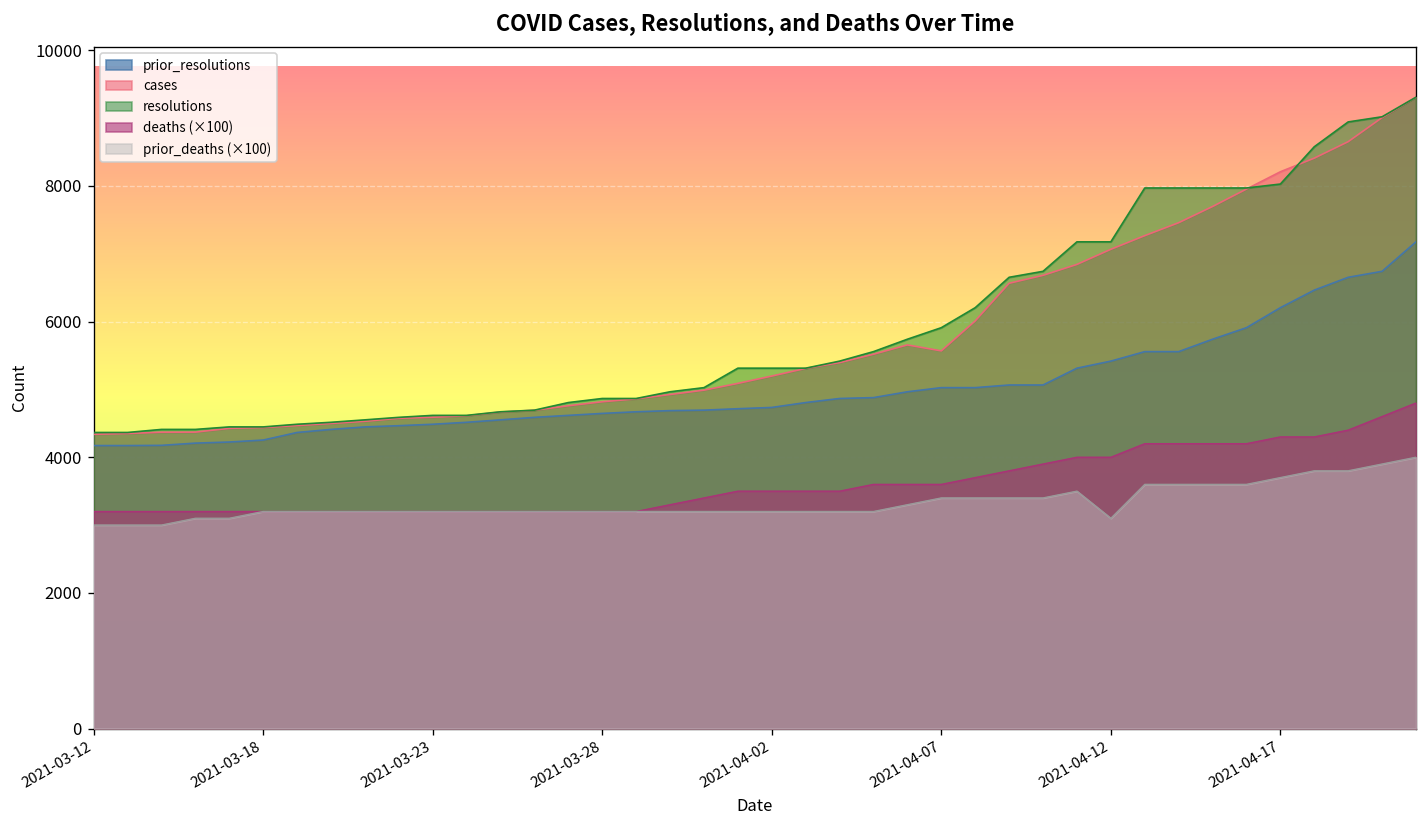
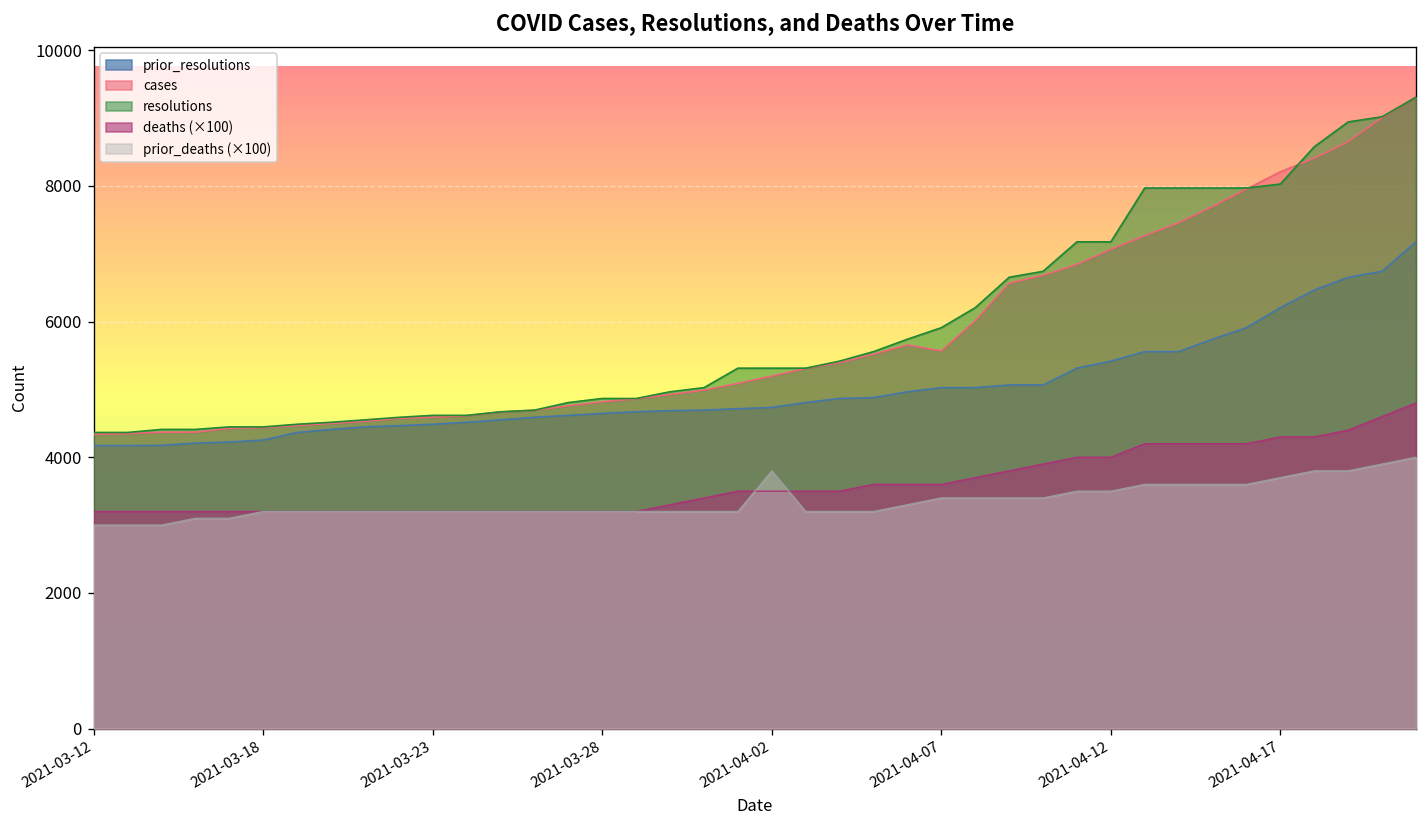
  {
    "prior_resolutions": {
      "2021-03-12": 4200,
      "2021-03-18": 4300,
      "2021-03-23": 4500,
      "2021-03-28": 4600,
      "2021-04-02": 4700,
      "2021-04-07": 5000,
      "2021-04-12": 5400,
      "2021-04-17": 6200
    },
    "cases": {
      "2021-03-28": 4800,
      "2021-04-02": 5200,
      "2021-04-07": 5600,
      "2021-04-12": 7100,
      "2021-04-17": 8200
    },
    "resolutions": {
      "2021-03-28": 4900,
      "2021-04-02": 5300,
      "2021-04-07": 5900,
      "2021-04-12": 7200,
      "2021-04-17": 8000
    },
    "deaths (×100)": {
      "2021-03-12": 3200,
      "2021-04-02": 3500,
      "2021-04-07": 3600,
      "2021-04-12": 4000,
      "2021-04-17": 4300
    },
    "prior_deaths (×100)": {
      "2021-03-12": 3000,
-     "2021-04-02": 3200,
+     "2021-04-02": 3800,
      "2021-04-07": 3400,
-     "2021-04-12": 3100,
+     "2021-04-12": 3500,
      "2021-04-17": 3700
    }
  }
